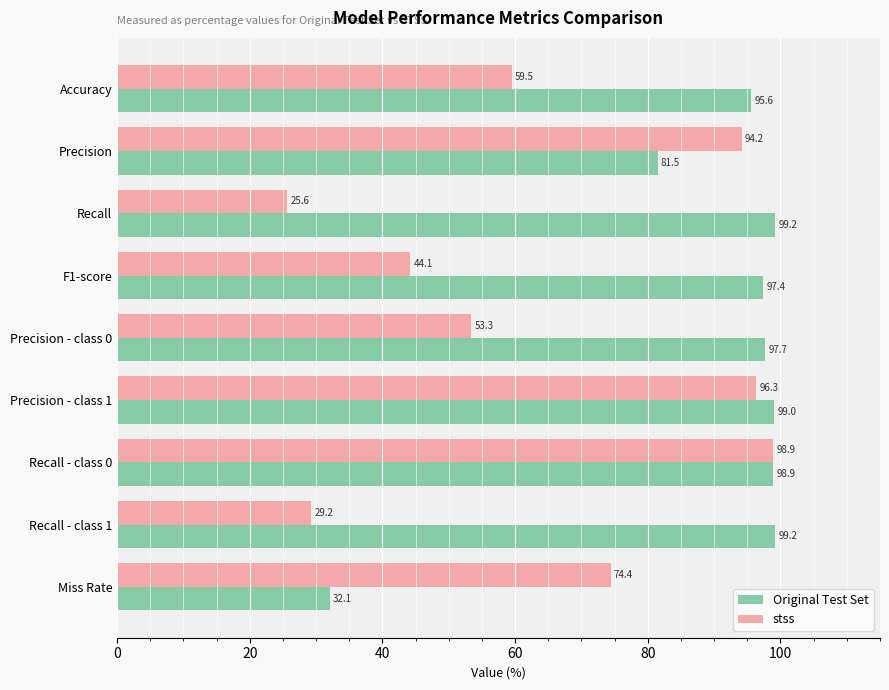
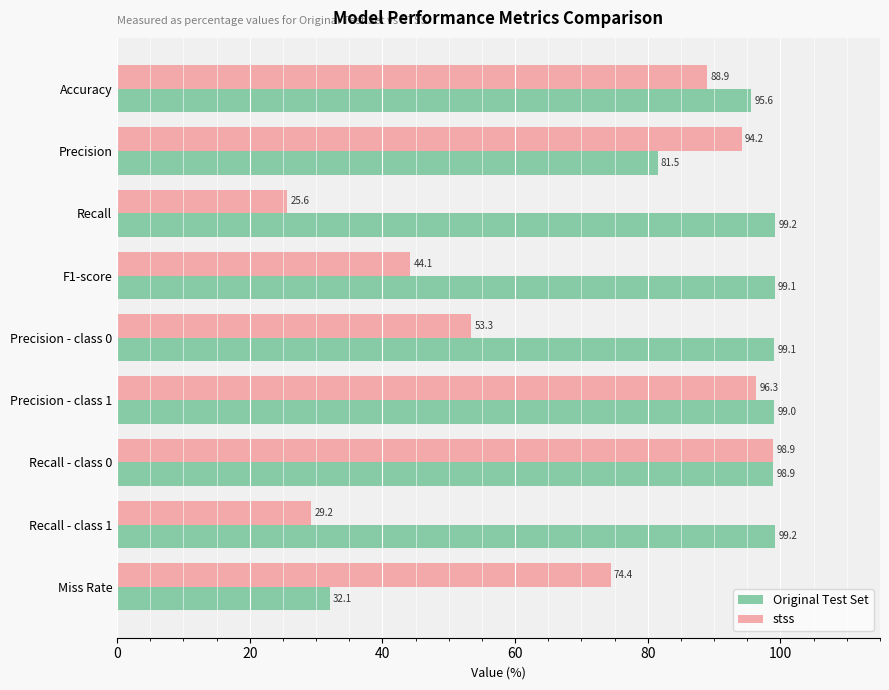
  {
    "Original Test Set": {
      "Accuracy": 95.6,
      "Precision": 81.5,
      "Recall": 99.2,
-     "F1-score": 97.4,
-     "Precision - class 0": 97.7,
+     "F1-score": 99.1,
+     "Precision - class 0": 99.1,
      "Precision - class 1": 99.0,
      "Recall - class 0": 98.9,
      "Recall - class 1": 99.2,
      "Miss Rate": 32.1
    },
    "stss": {
-     "Accuracy": 59.5,
+     "Accuracy": 88.9,
      "Precision": 94.2,
      "Recall": 25.6,
      "F1-score": 44.1,
      "Precision - class 0": 53.3,
      "Precision - class 1": 96.3,
      "Recall - class 0": 98.9,
      "Recall - class 1": 29.2,
      "Miss Rate": 74.4
    }
  }
